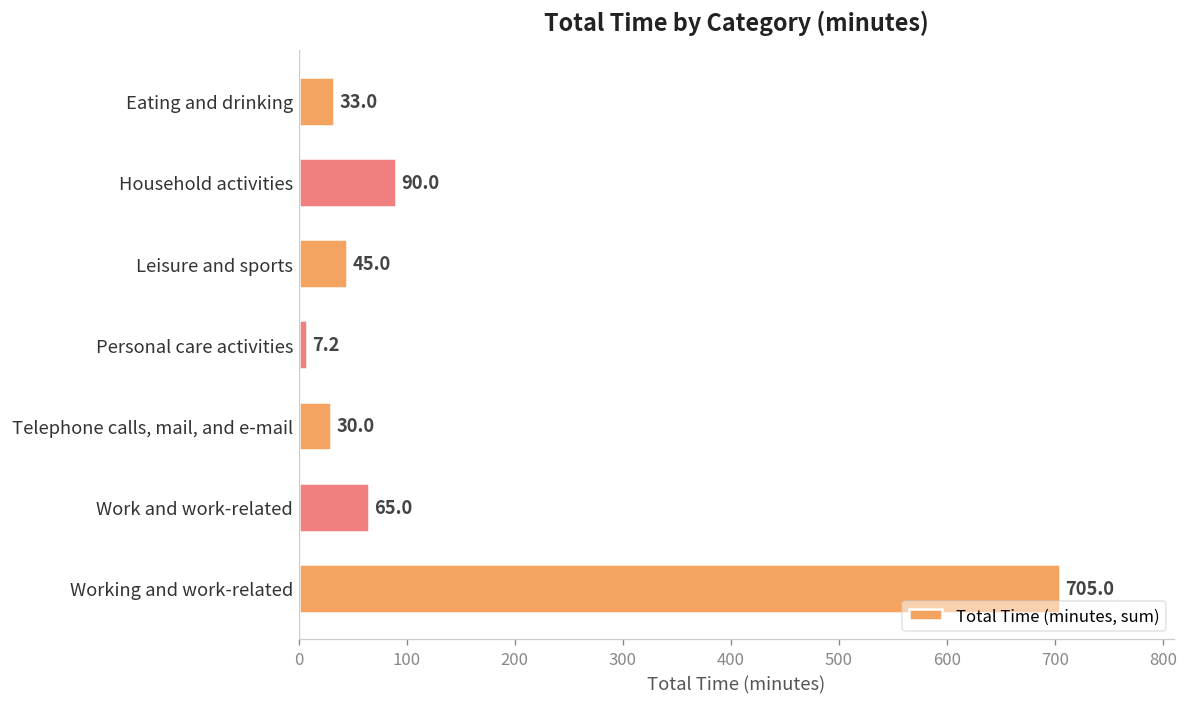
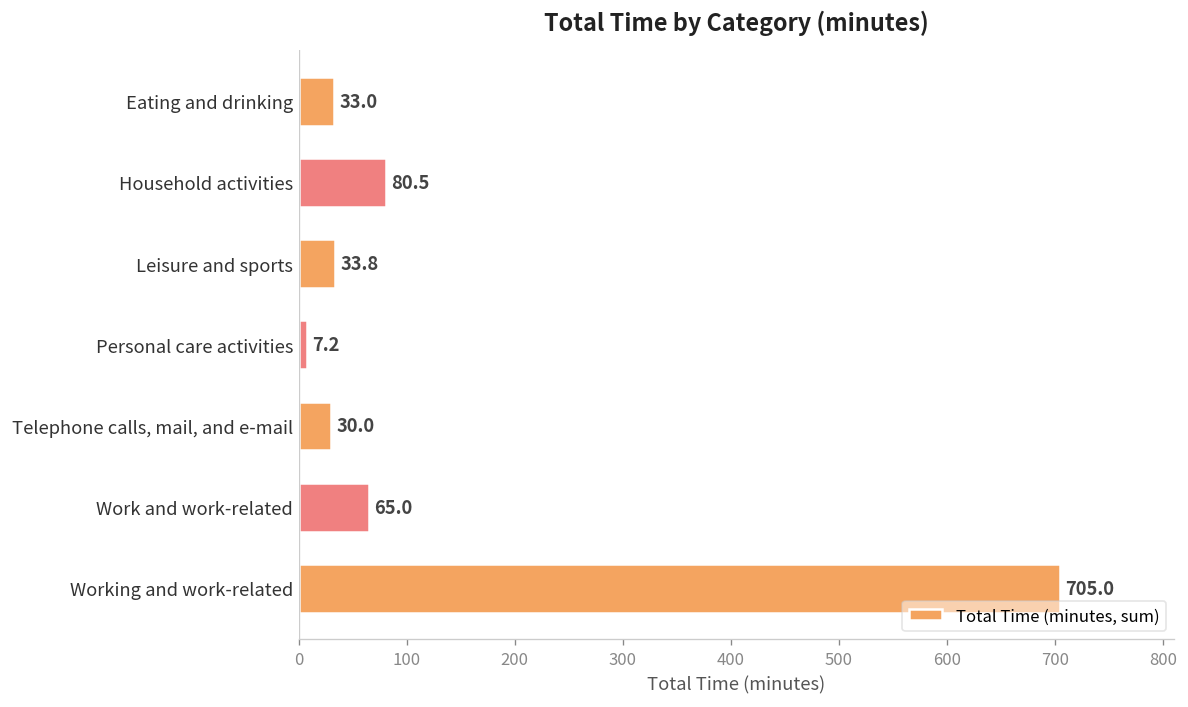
  {
    "Eating and drinking": 33.0,
-   "Household activities": 90.0,
-   "Leisure and sports": 45.0,
+   "Household activities": 80.5,
+   "Leisure and sports": 33.8,
    "Personal care activities": 7.2,
    "Telephone calls, mail, and e-mail": 30.0,
    "Work and work-related": 65.0,
    "Working and work-related": 705.0
  }
